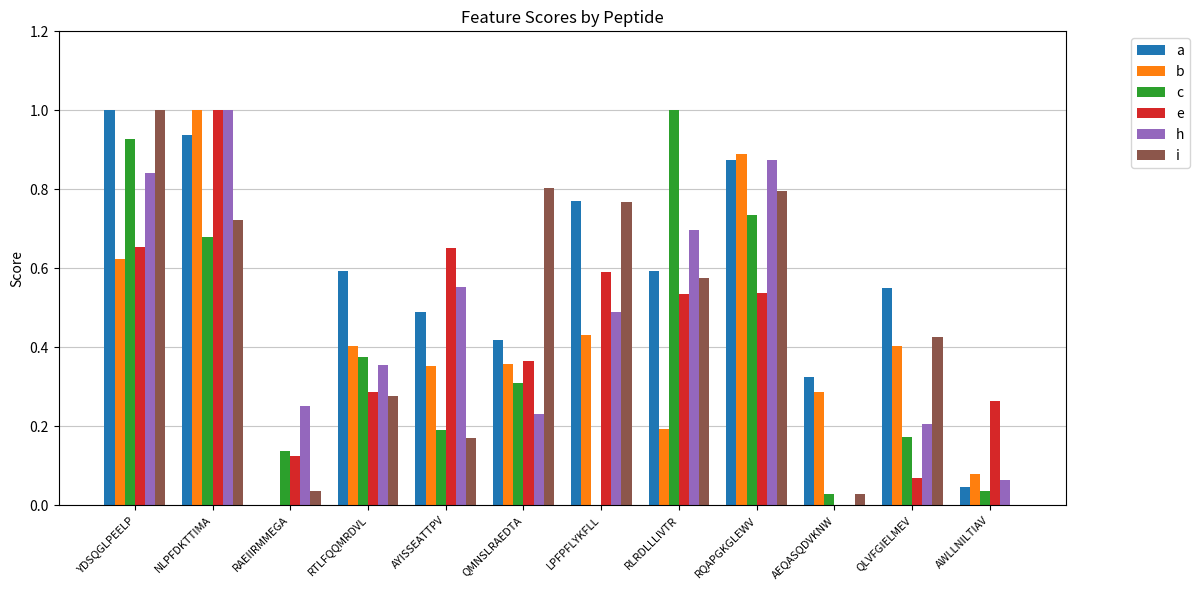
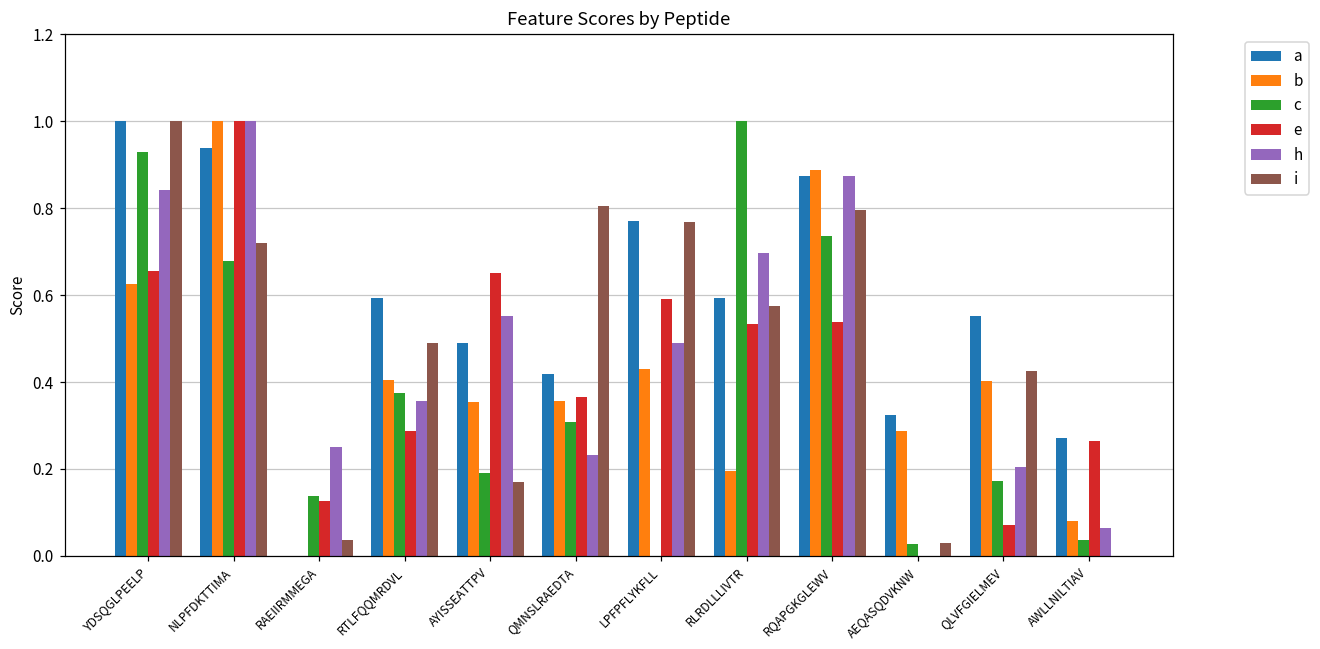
  {
    "a": {
      "YDSQGLPEELP": 1.00,
      "NLPFDKTTIMA": 0.94,
      "RAEIIRMMEGA": 0.00,
      "RTLFQQMRDVL": 0.59,
      "AYISSEATTPV": 0.49,
      "QMNSLRAEDTA": 0.42,
      "LPFPFLYKFLL": 0.77,
      "RLRDLLLIVTR": 0.59,
      "RQAPGKGLEWV": 0.88,
      "AEQASQDVKNW": 0.32,
      "QLVFGIELMEV": 0.55,
-     "AWLLNILTIAV": 0.05
+     "AWLLNILTIAV": 0.27
    },
    "b": {
      "YDSQGLPEELP": 0.62,
      "NLPFDKTTIMA": 1.00,
      "RAEIIRMMEGA": 0.00,
      "RTLFQQMRDVL": 0.40,
      "AYISSEATTPV": 0.35,
      "QMNSLRAEDTA": 0.36,
      "LPFPFLYKFLL": 0.43,
      "RLRDLLLIVTR": 0.19,
      "RQAPGKGLEWV": 0.89,
      "AEQASQDVKNW": 0.29,
      "QLVFGIELMEV": 0.40,
      "AWLLNILTIAV": 0.08
    },
    "c": {
      "YDSQGLPEELP": 0.93,
      "NLPFDKTTIMA": 0.68,
      "RAEIIRMMEGA": 0.14,
      "RTLFQQMRDVL": 0.37,
      "AYISSEATTPV": 0.19,
      "QMNSLRAEDTA": 0.31,
      "LPFPFLYKFLL": 0.00,
      "RLRDLLLIVTR": 1.00,
      "RQAPGKGLEWV": 0.74,
      "AEQASQDVKNW": 0.03,
      "QLVFGIELMEV": 0.17,
      "AWLLNILTIAV": 0.04
    },
    "e": {
      "YDSQGLPEELP": 0.65,
      "NLPFDKTTIMA": 1.00,
      "RAEIIRMMEGA": 0.13,
      "RTLFQQMRDVL": 0.29,
      "AYISSEATTPV": 0.65,
      "QMNSLRAEDTA": 0.36,
      "LPFPFLYKFLL": 0.59,
      "RLRDLLLIVTR": 0.53,
      "RQAPGKGLEWV": 0.54,
      "AEQASQDVKNW": 0.00,
      "QLVFGIELMEV": 0.07,
      "AWLLNILTIAV": 0.26
    },
    "h": {
      "YDSQGLPEELP": 0.84,
      "NLPFDKTTIMA": 1.00,
      "RAEIIRMMEGA": 0.25,
      "RTLFQQMRDVL": 0.36,
      "AYISSEATTPV": 0.55,
      "QMNSLRAEDTA": 0.23,
      "LPFPFLYKFLL": 0.49,
      "RLRDLLLIVTR": 0.70,
      "RQAPGKGLEWV": 0.87,
      "AEQASQDVKNW": 0.00,
      "QLVFGIELMEV": 0.20,
      "AWLLNILTIAV": 0.06
    },
    "i": {
      "YDSQGLPEELP": 1.00,
      "NLPFDKTTIMA": 0.72,
      "RAEIIRMMEGA": 0.04,
-     "RTLFQQMRDVL": 0.28,
+     "RTLFQQMRDVL": 0.49,
      "AYISSEATTPV": 0.17,
      "QMNSLRAEDTA": 0.80,
      "LPFPFLYKFLL": 0.77,
      "RLRDLLLIVTR": 0.58,
      "RQAPGKGLEWV": 0.80,
      "AEQASQDVKNW": 0.03,
      "QLVFGIELMEV": 0.42,
      "AWLLNILTIAV": 0.00
    }
  }
